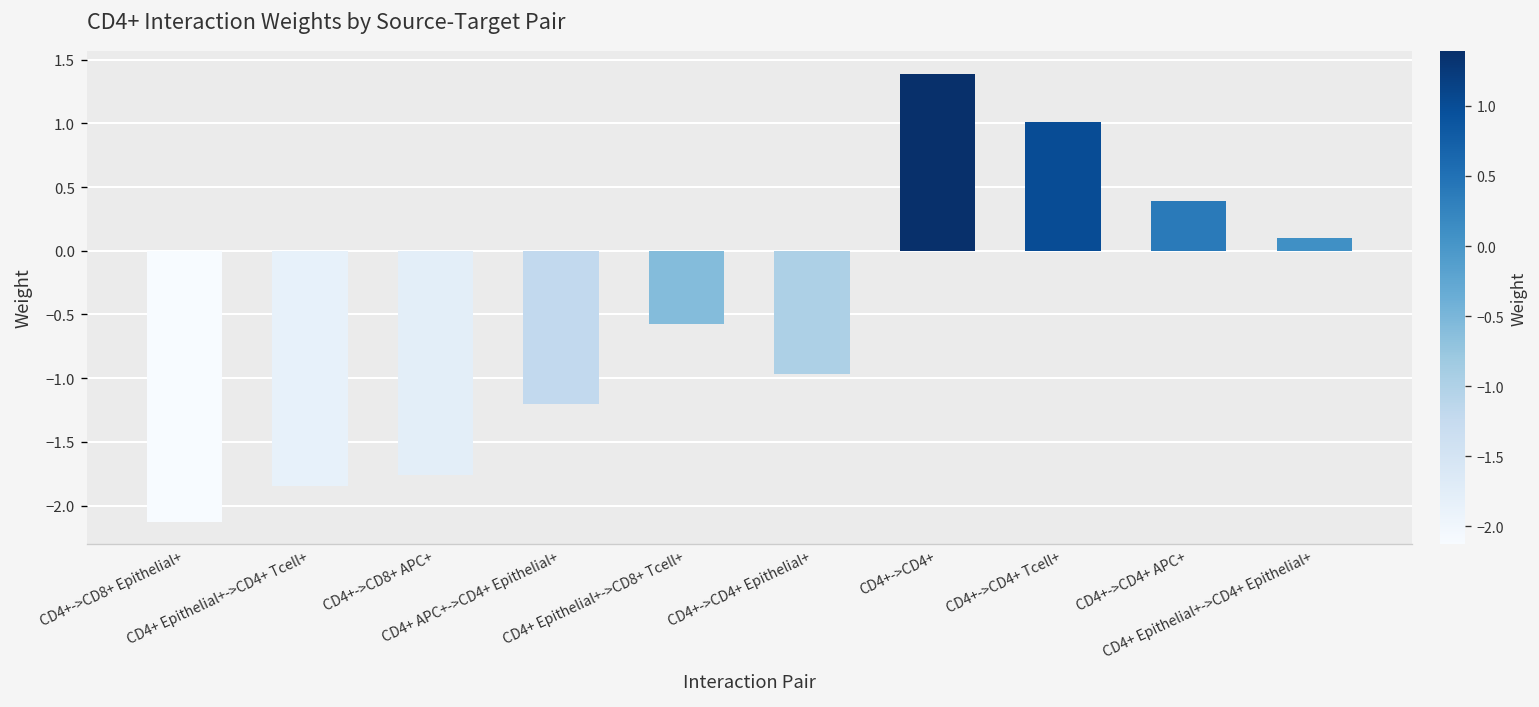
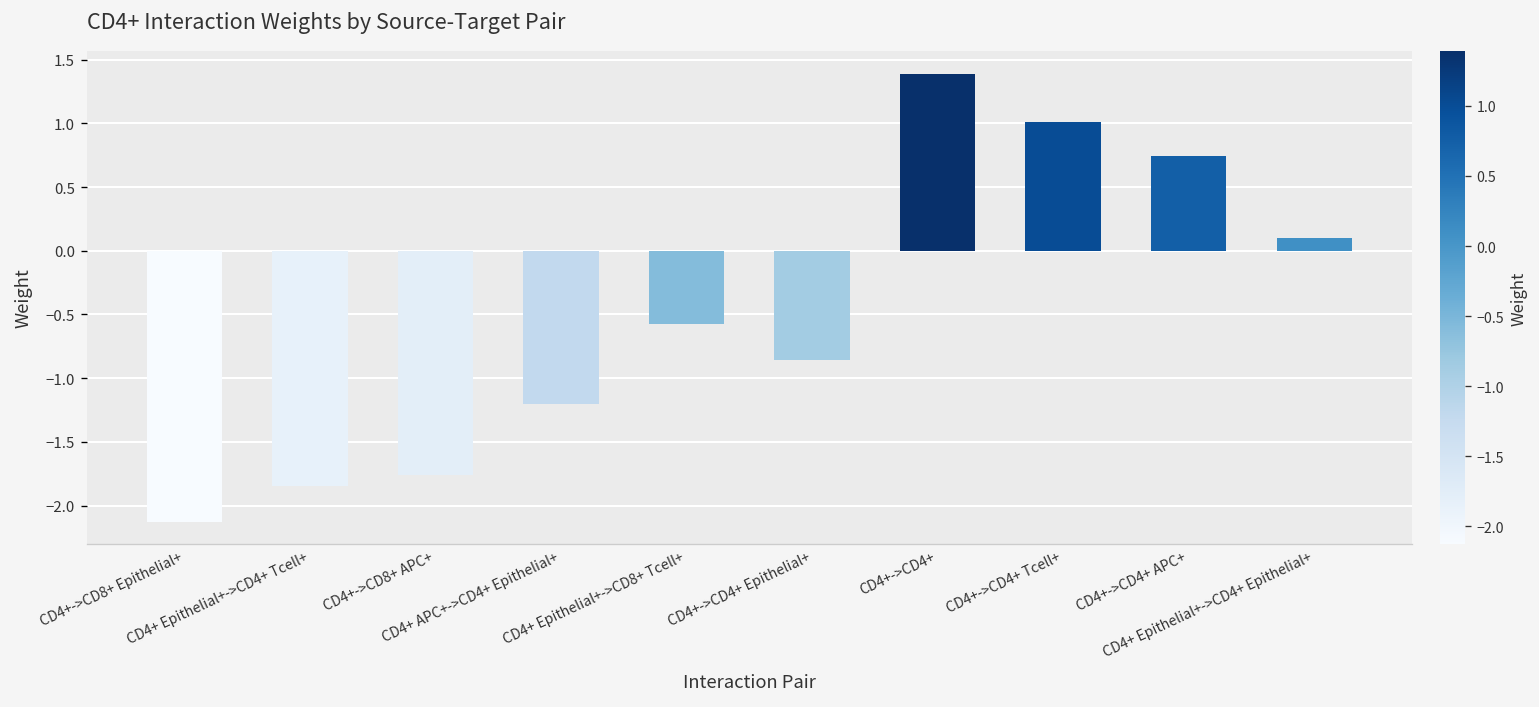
  {
    "CD4+->CD8+ Epithelial+": -2.13,
    "CD4+ Epithelial+->CD4+ Tcell+": -1.84,
    "CD4+->CD8+ APC+": -1.76,
    "CD4+ APC+->CD4+ Epithelial+": -1.20,
    "CD4+ Epithelial+->CD8+ Tcell+": -0.58,
-   "CD4+->CD4+ Epithelial+": -0.96,
+   "CD4+->CD4+ Epithelial+": -0.85,
    "CD4+->CD4+": 1.39,
    "CD4+->CD4+ Tcell+": 1.01,
-   "CD4+->CD4+ APC+": 0.39,
+   "CD4+->CD4+ APC+": 0.74,
    "CD4+ Epithelial+->CD4+ Epithelial+": 0.10
  }
